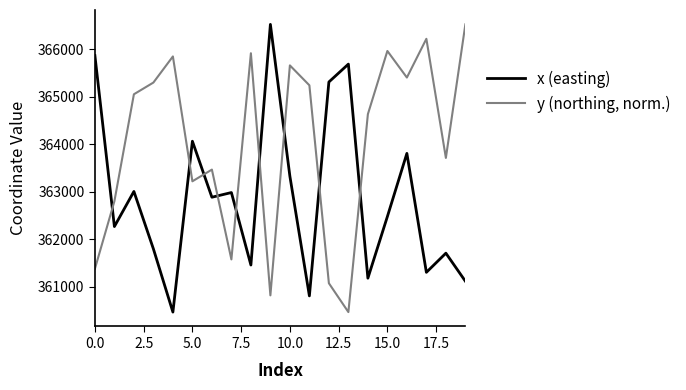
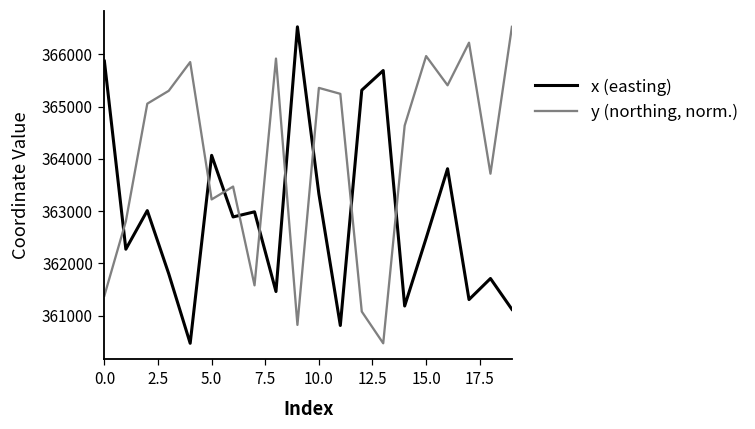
  {
    "x (easting)": {
      "0.0": 365900,
      "5.0": 364100,
      "10.0": 363300,
      "15.0": 362500
    },
    "y (northing, norm.)": {
      "0.0": 361400,
      "5.0": 363200,
-     "10.0": 365700,
+     "10.0": 365400,
      "15.0": 366000
    }
  }
